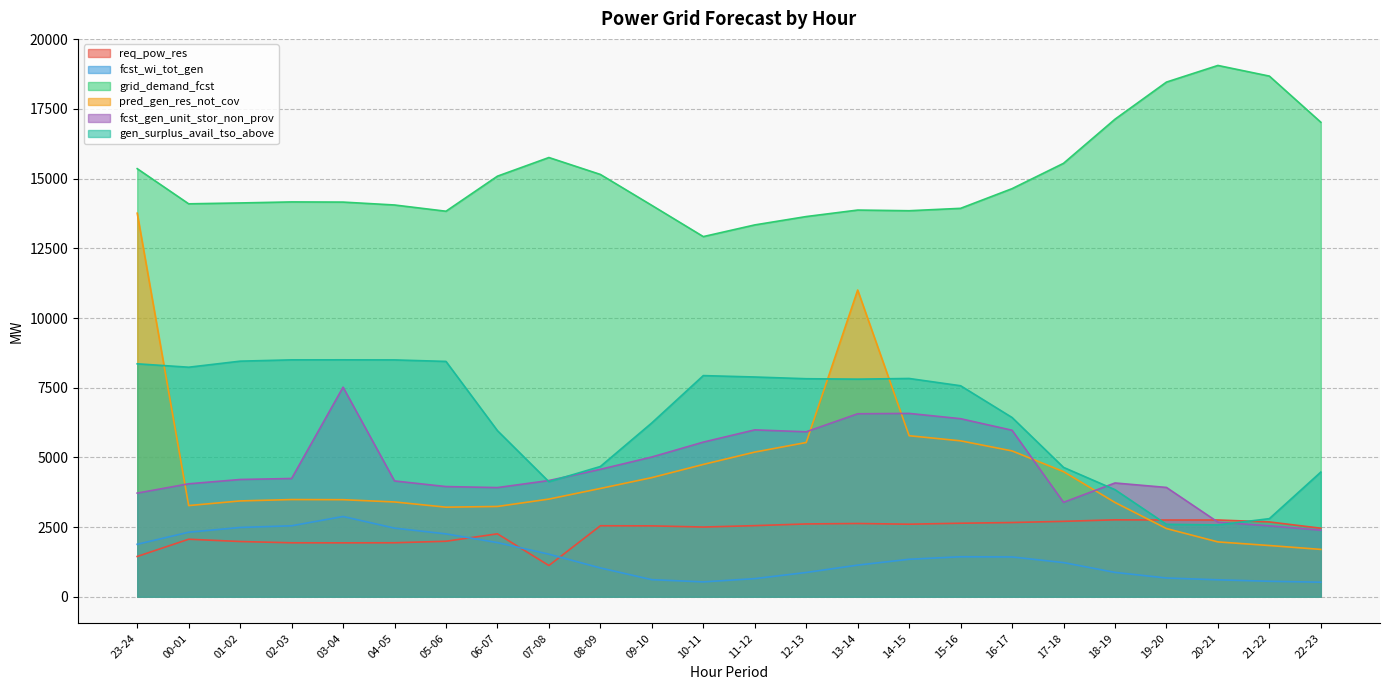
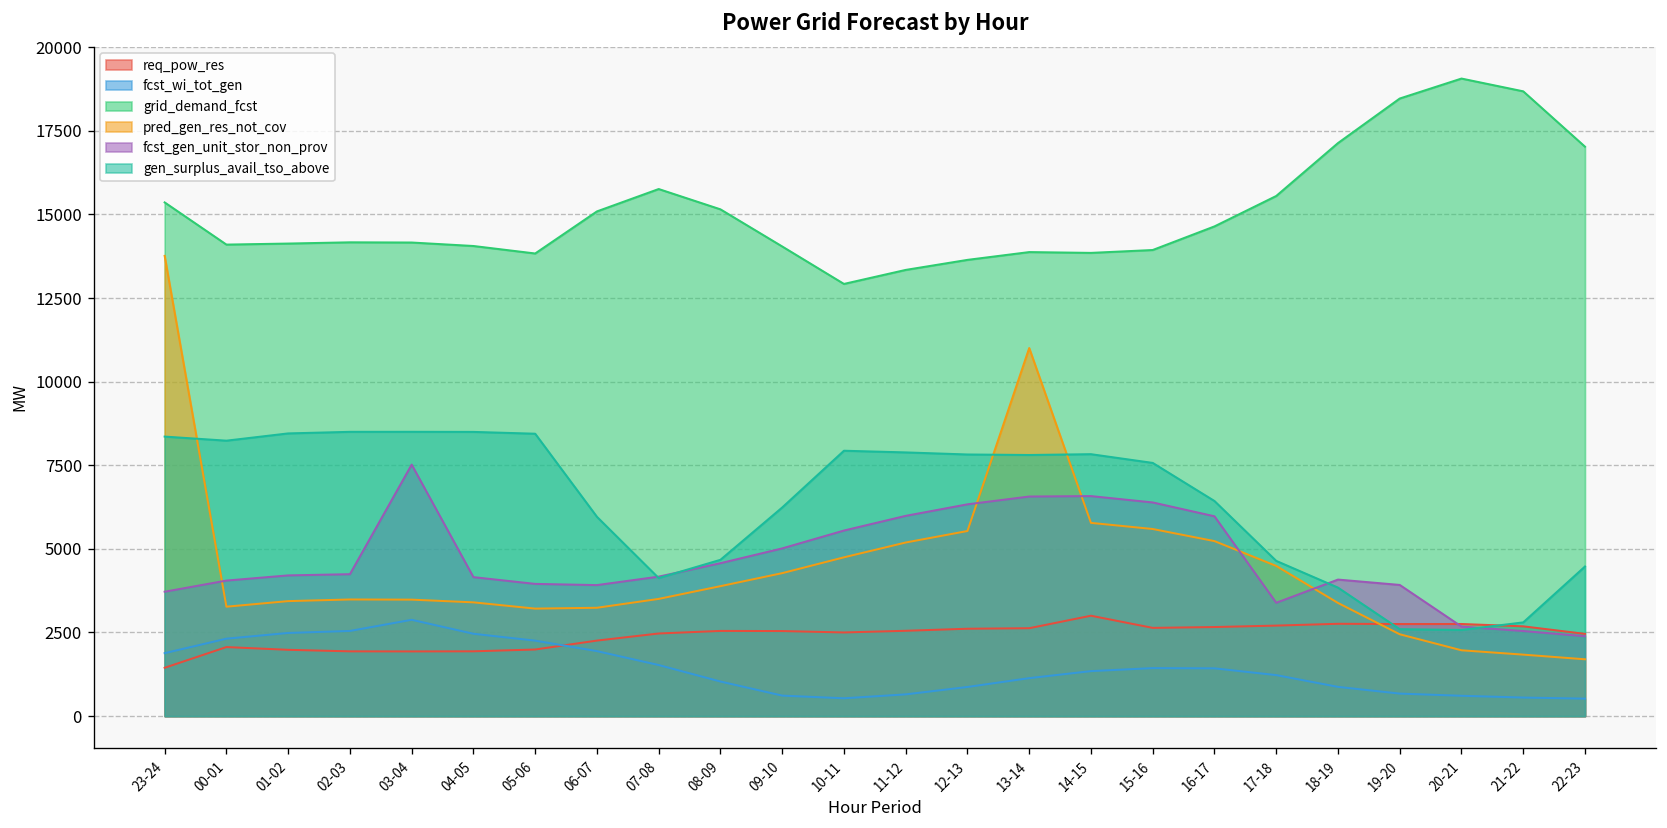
  {
    "req_pow_res": {
      "23-24": 1400,
      "00-01": 2100,
      "01-02": 2000,
      "02-03": 1900,
      "03-04": 1900,
      "04-05": 1900,
      "05-06": 2000,
      "06-07": 2300,
-     "07-08": 1100,
+     "07-08": 2500,
      "08-09": 2500,
      "09-10": 2500,
      "10-11": 2500,
      "11-12": 2600,
      "12-13": 2600,
      "13-14": 2600,
-     "14-15": 2600,
+     "14-15": 3000,
      "15-16": 2600,
      "16-17": 2700,
      "17-18": 2700,
      "18-19": 2800,
      "19-20": 2800,
      "21-22": 2700
    },
    "fcst_wi_tot_gen": {
      "23-24": 1900,
      "00-01": 2300,
      "01-02": 2500,
      "02-03": 2500,
      "03-04": 2900,
      "04-05": 2500,
      "05-06": 2300,
      "06-07": 1900,
      "07-08": 1500,
      "08-09": 1000,
      "09-10": 600,
      "10-11": 500,
      "11-12": 700,
      "12-13": 900,
      "13-14": 1100,
      "14-15": 1300,
      "15-16": 1400,
      "16-17": 1400,
      "17-18": 1200,
      "18-19": 900,
      "19-20": 700,
      "20-21": 600,
      "21-22": 600,
      "22-23": 500
    },
    "pred_gen_res_not_cov": {
      "23-24": 13800,
      "00-01": 3300,
      "01-02": 3400,
      "02-03": 3500,
      "03-04": 3500,
      "04-05": 3400,
      "05-06": 3200,
      "06-07": 3200,
      "07-08": 3500,
      "08-09": 3900,
      "09-10": 4300,
      "10-11": 4700,
      "11-12": 5200,
      "12-13": 5500,
      "13-14": 11000,
      "14-15": 5800,
      "15-16": 5600,
      "16-17": 5200,
      "17-18": 4500,
      "18-19": 3400,
      "19-20": 2400,
      "20-21": 2000,
      "21-22": 1800,
      "22-23": 1700
    },
    "fcst_gen_unit_stor_non_prov": {
      "23-24": 3700,
      "00-01": 4100,
      "01-02": 4200,
      "02-03": 4200,
      "03-04": 7500,
      "04-05": 4200,
      "05-06": 4000,
      "06-07": 3900,
      "08-09": 4600,
      "09-10": 5000,
      "10-11": 5500,
      "11-12": 6000,
-     "12-13": 5900,
+     "12-13": 6300,
      "13-14": 6600,
      "14-15": 6600,
      "15-16": 6400,
      "16-17": 6000,
      "17-18": 3400,
      "18-19": 4100,
      "19-20": 3900,
      "21-22": 2500
    }
  }
